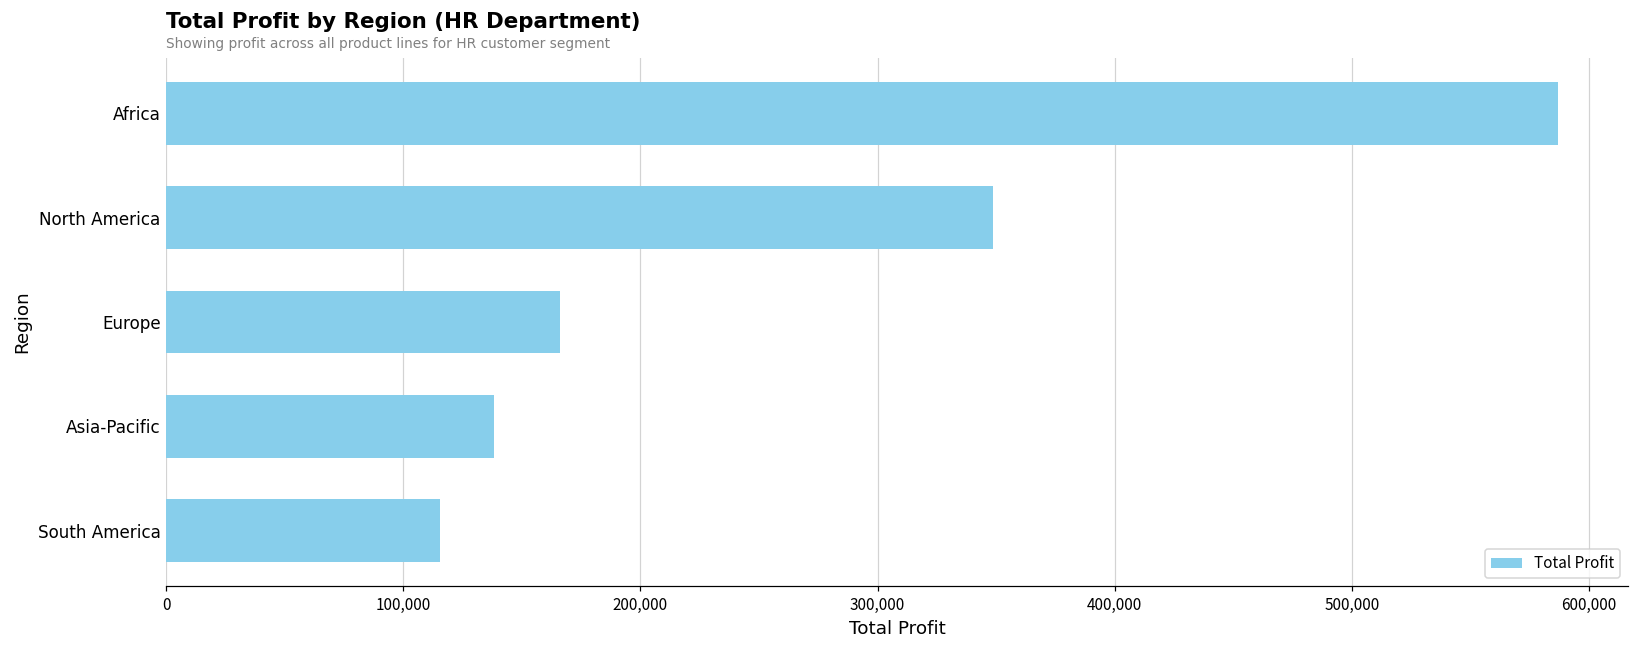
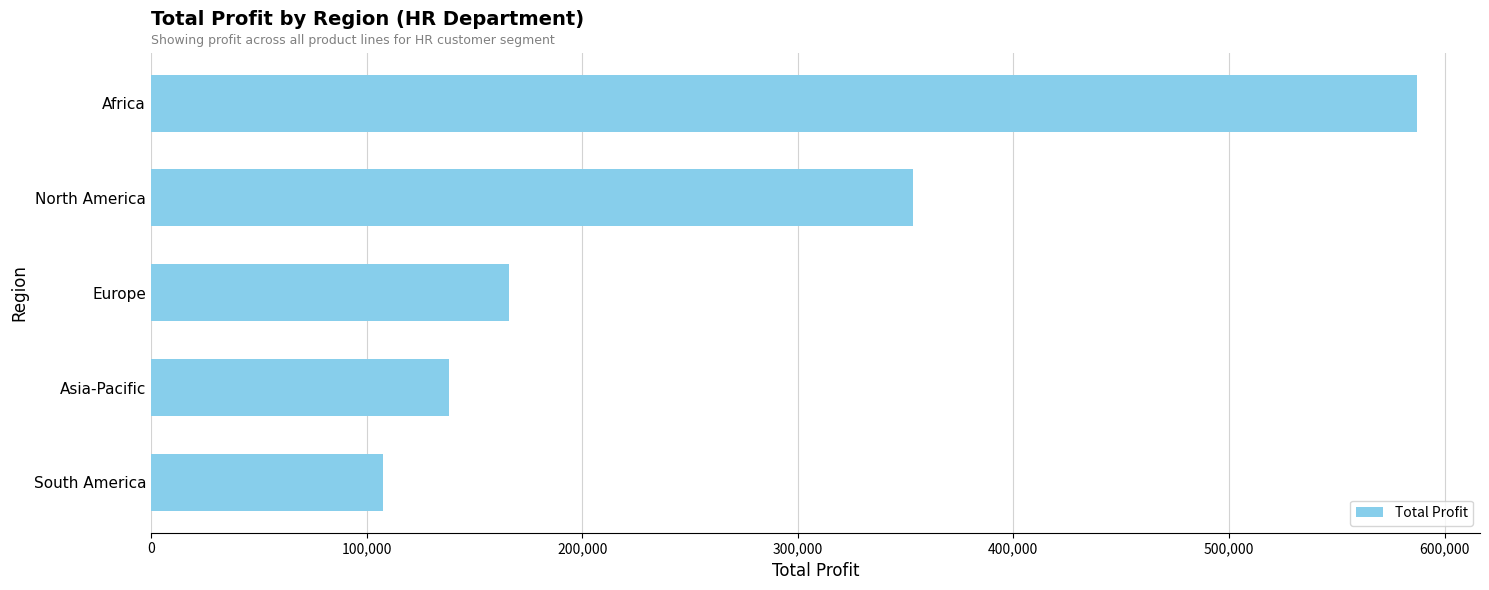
  {
    "Africa": "587,000",
-   "North America": "349,000",
+   "North America": "354,000",
    "Europe": "166,000",
    "Asia-Pacific": "138,000",
-   "South America": "115,000"
+   "South America": "107,000"
  }
